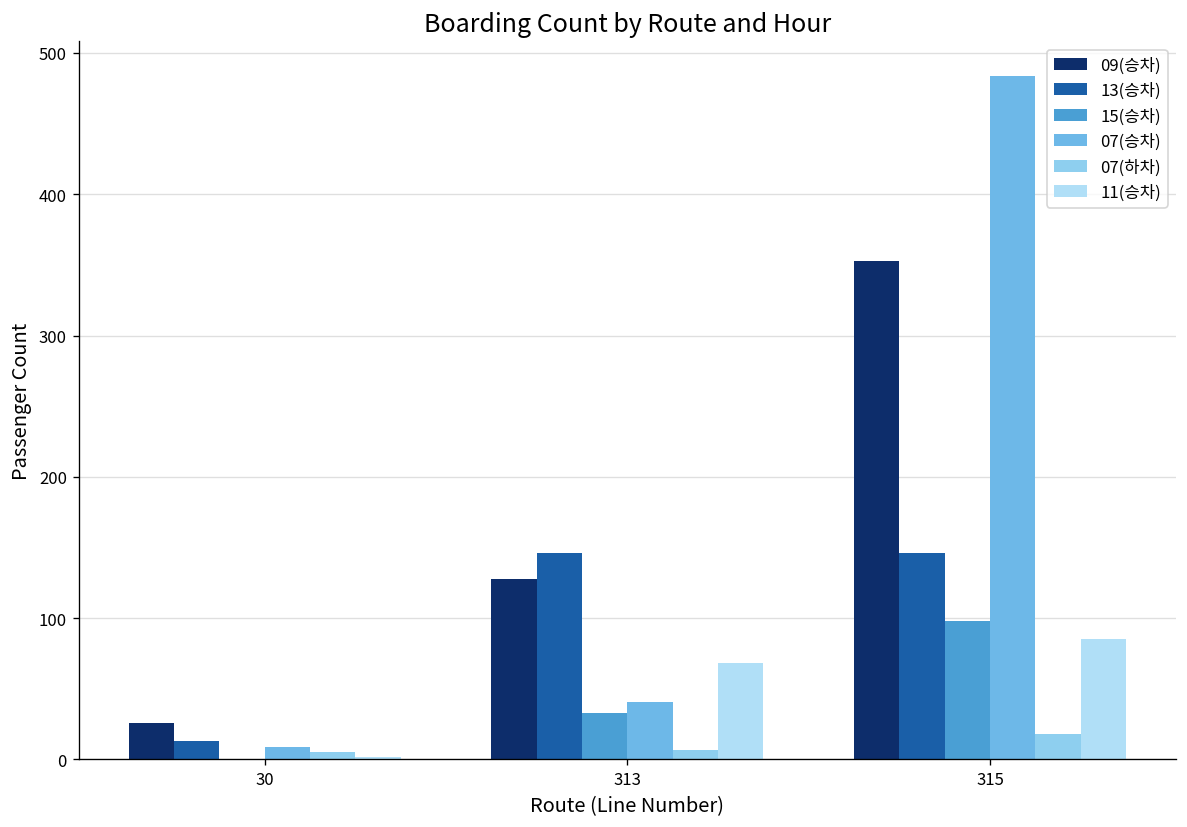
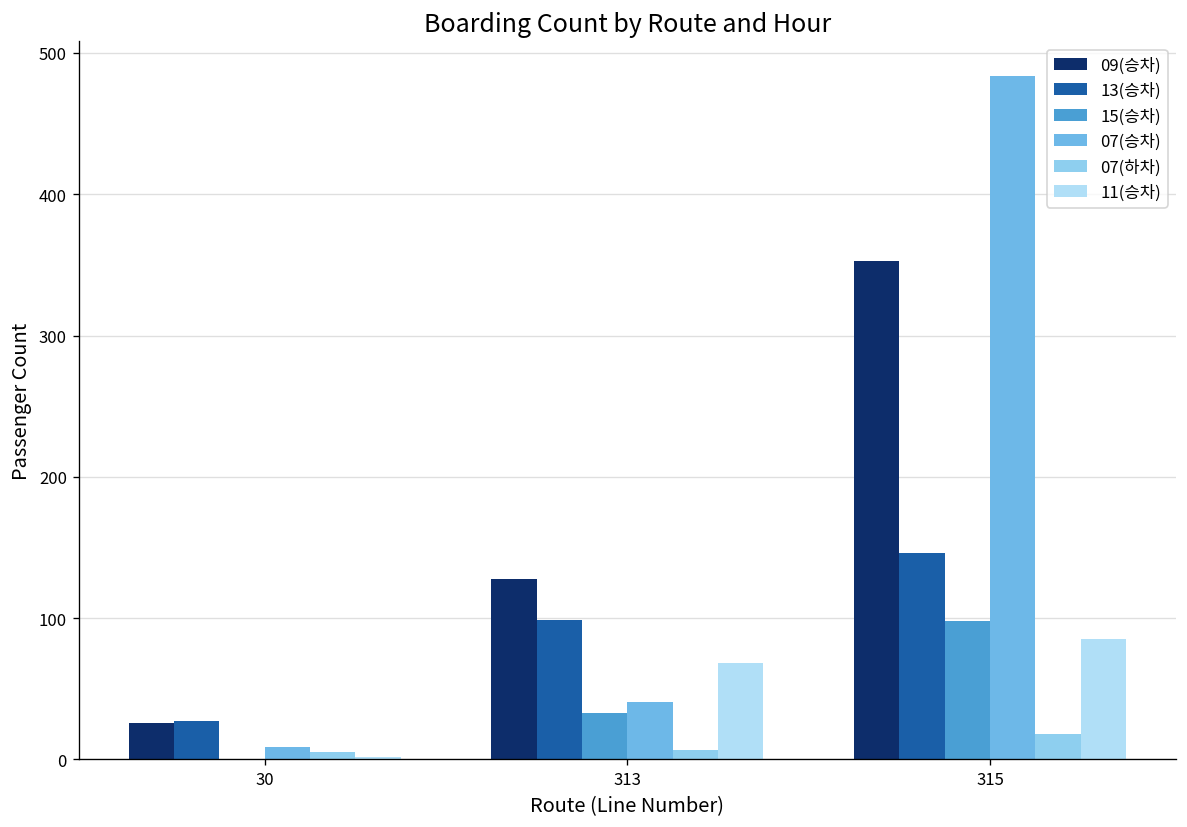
  {
    "09(승차)": {
      "30": 26,
      "313": 128,
      "315": 353
    },
    "13(승차)": {
-     "30": 13,
-     "313": 146,
+     "30": 27,
+     "313": 99,
      "315": 146
    }
  }
